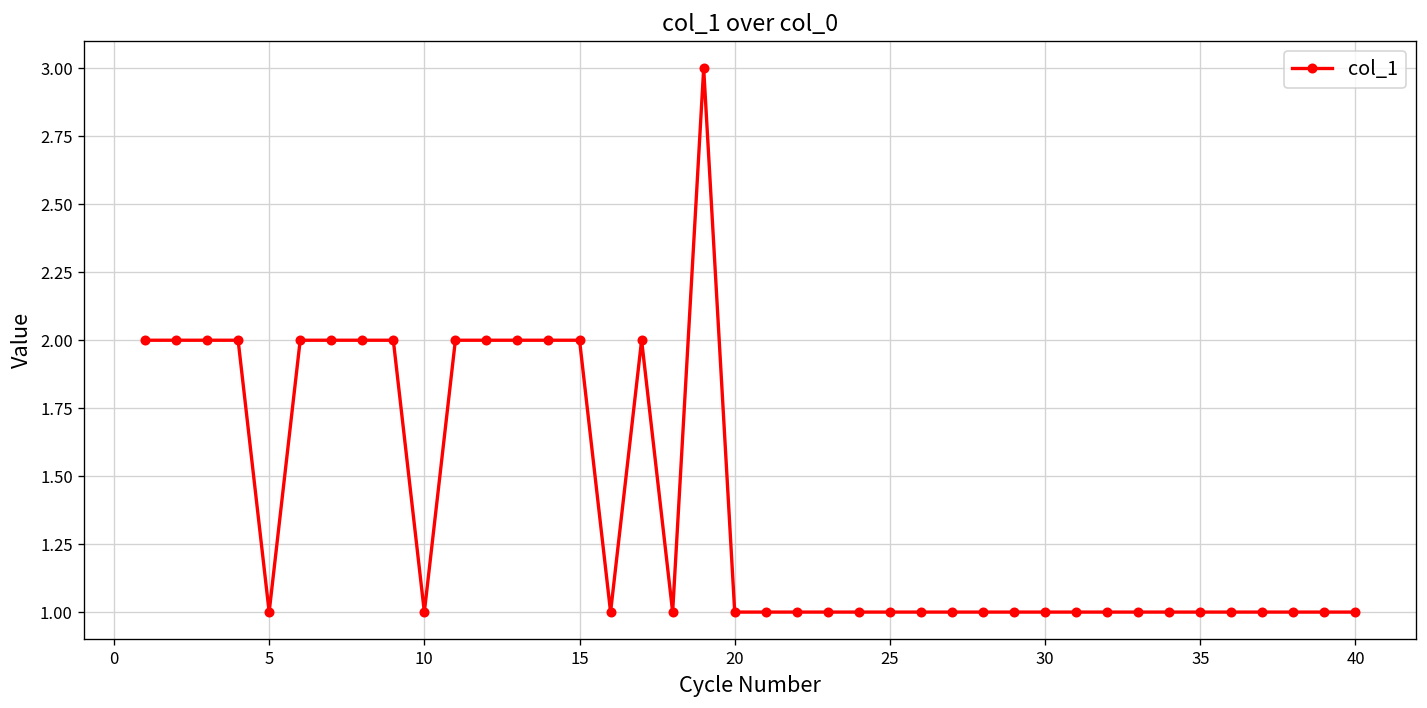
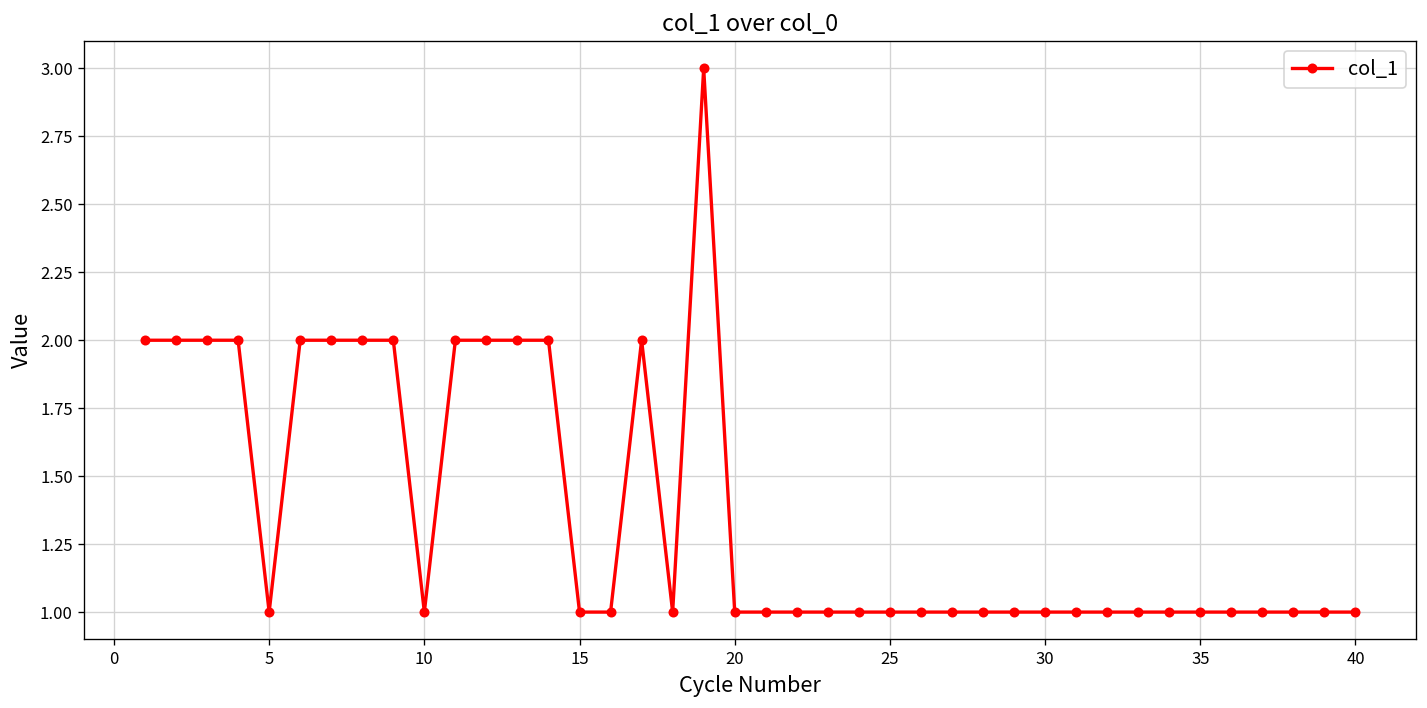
  {
    "5": 1,
    "10": 1,
-   "15": 2,
+   "15": 1,
    "20": 1,
    "25": 1,
    "30": 1,
    "35": 1,
    "40": 1
  }
